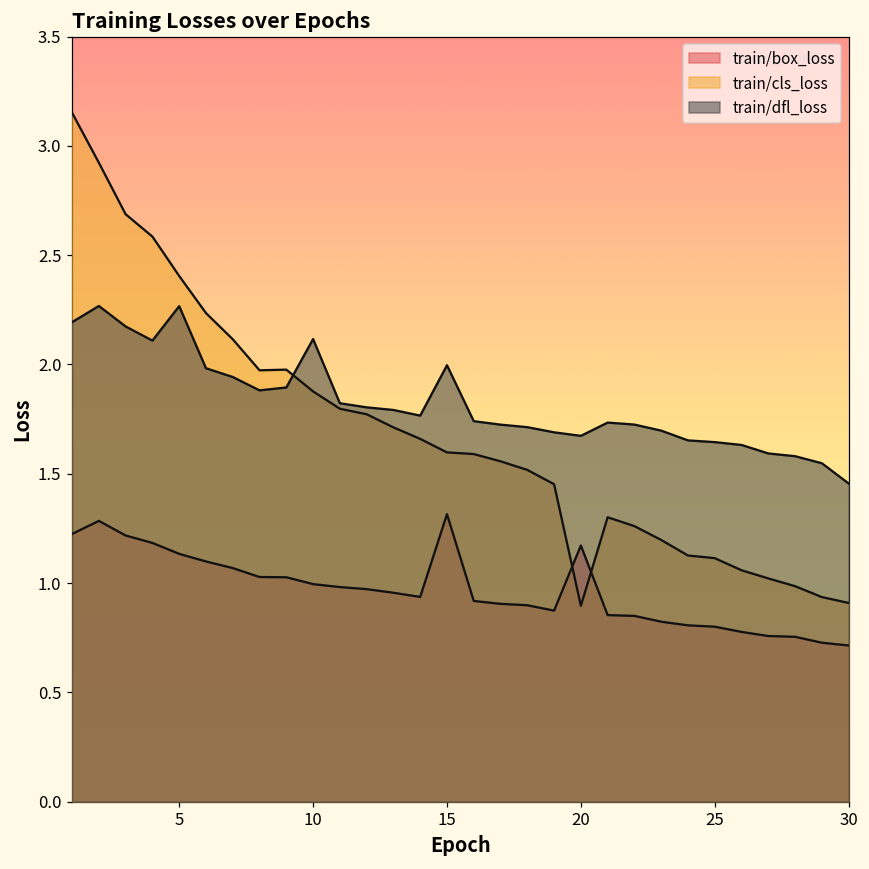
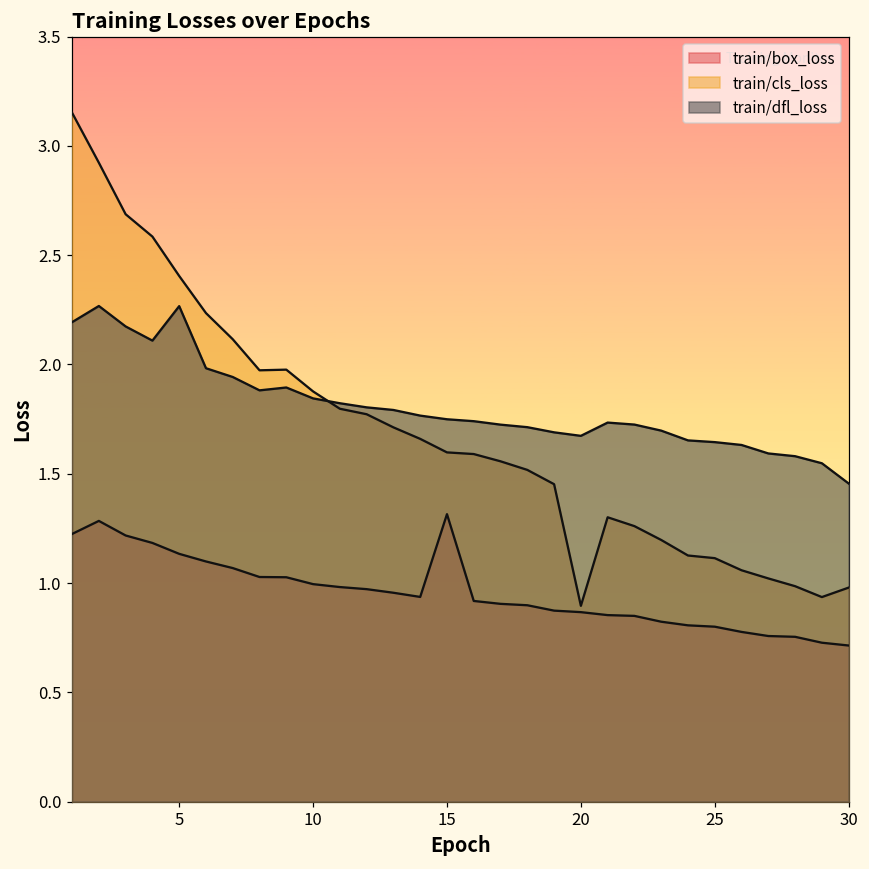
  {
    "train/box_loss": {
      "5": 1.13,
      "10": 0.99,
      "15": 1.32,
-     "20": 1.17,
+     "20": 0.87,
      "25": 0.80,
      "30": 0.71
    },
    "train/cls_loss": {
      "5": 2.41,
      "10": 1.88,
      "15": 1.60,
      "20": 0.90,
      "25": 1.11,
-     "30": 0.91
+     "30": 0.98
    },
    "train/dfl_loss": {
      "5": 2.27,
-     "10": 2.12,
-     "15": 2.00,
+     "10": 1.84,
+     "15": 1.75,
      "20": 1.67,
      "25": 1.64,
      "30": 1.46
    }
  }
